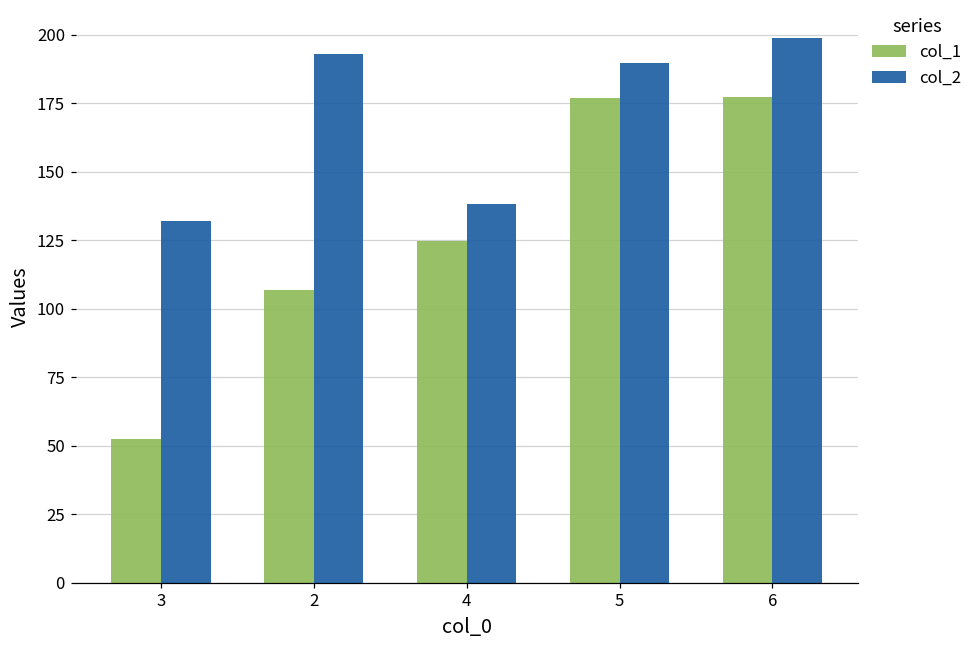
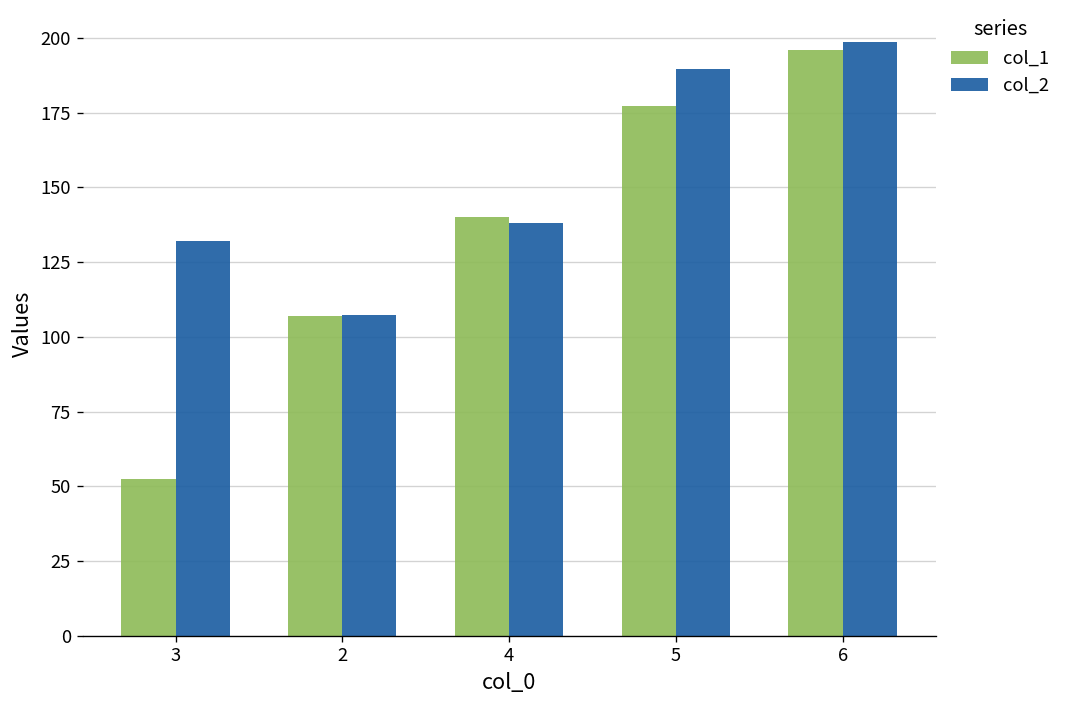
  {
    "col_1": {
      "3": 52,
      "2": 107,
-     "4": 125,
+     "4": 140,
      "5": 177,
-     "6": 177
+     "6": 196
    },
    "col_2": {
      "3": 132,
-     "2": 193,
+     "2": 107,
      "4": 138,
      "5": 190,
      "6": 199
    }
  }
